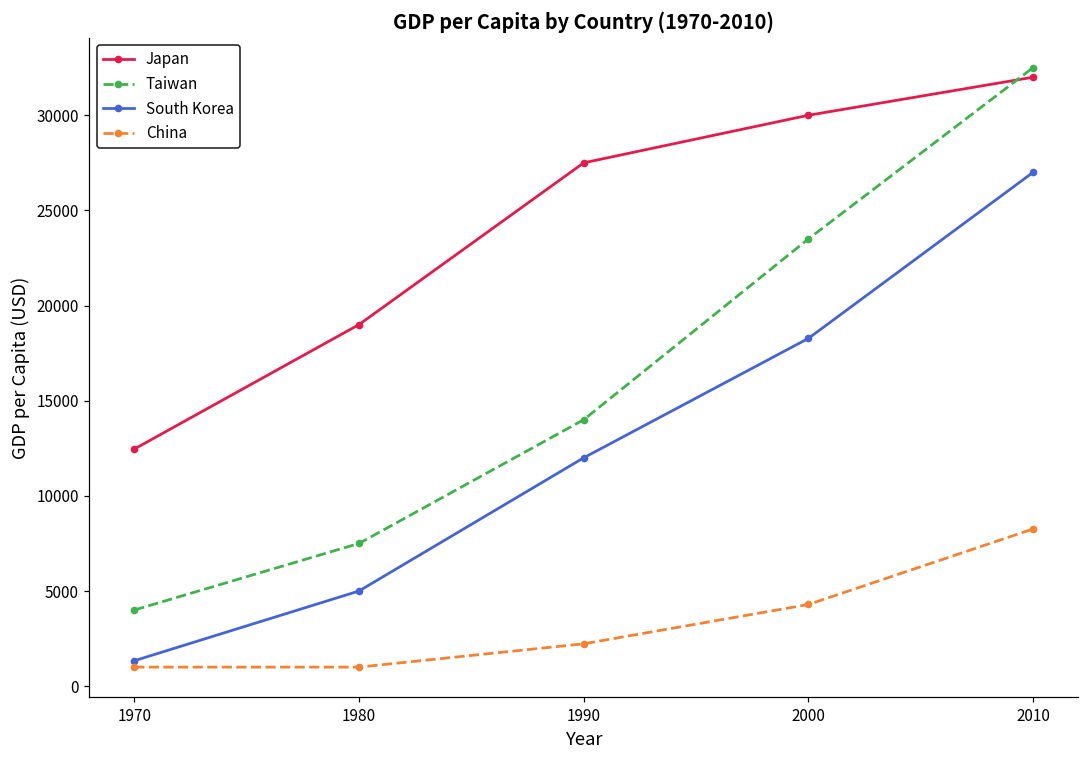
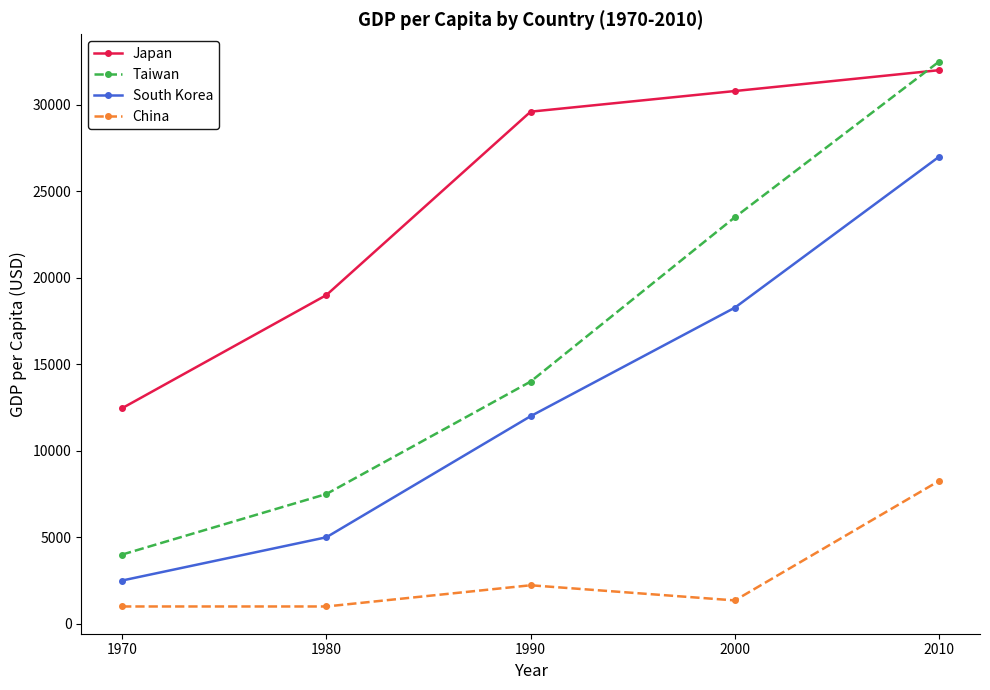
  {
    "Japan": {
      "1970": 12500,
      "1980": 19000,
-     "1990": 27500,
-     "2000": 30000,
+     "1990": 29600,
+     "2000": 30800,
      "2010": 32000
    },
    "Taiwan": {
      "1970": 4000,
      "1980": 7500,
      "1990": 14000,
      "2000": 23500,
      "2010": 32500
    },
    "South Korea": {
-     "1970": 1300,
+     "1970": 2500,
      "1980": 5000,
      "1990": 12000,
      "2000": 18300,
      "2010": 27000
    },
    "China": {
      "1970": 1000,
      "1980": 1000,
      "1990": 2200,
-     "2000": 4300,
+     "2000": 1400,
      "2010": 8300
    }
  }
